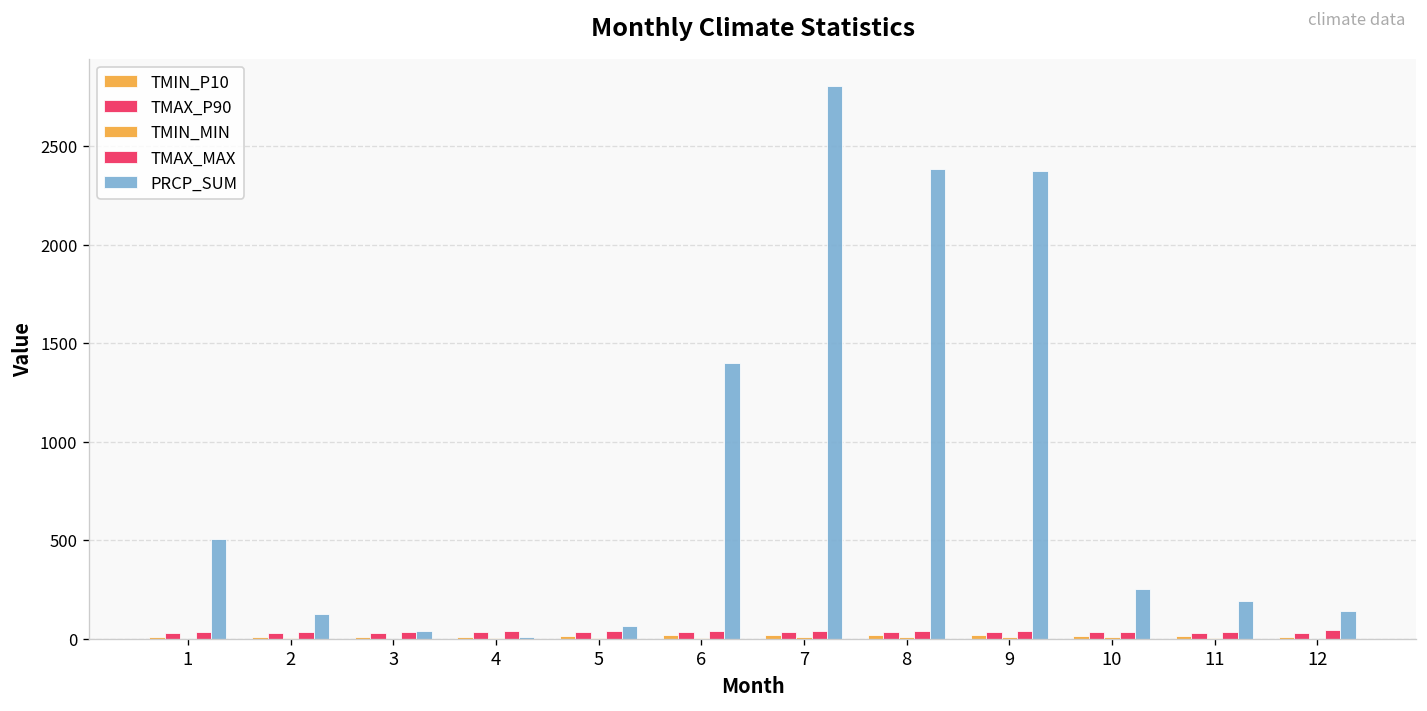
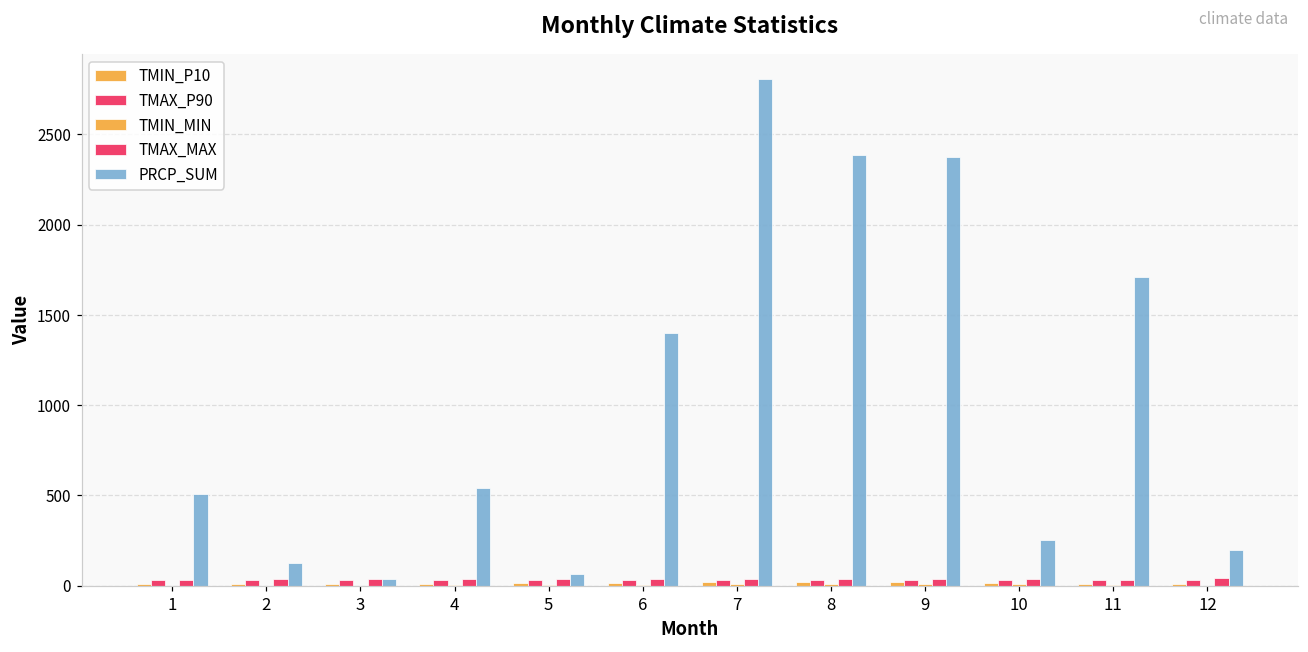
  {
    "PRCP_SUM": {
      "1": 510,
      "2": 130,
      "3": 40,
-     "4": 10,
+     "4": 540,
      "5": 60,
      "6": 1400,
      "7": 2800,
      "8": 2390,
      "9": 2380,
      "10": 250,
-     "11": 190,
-     "12": 140
+     "11": 1710,
+     "12": 200
    }
  }
